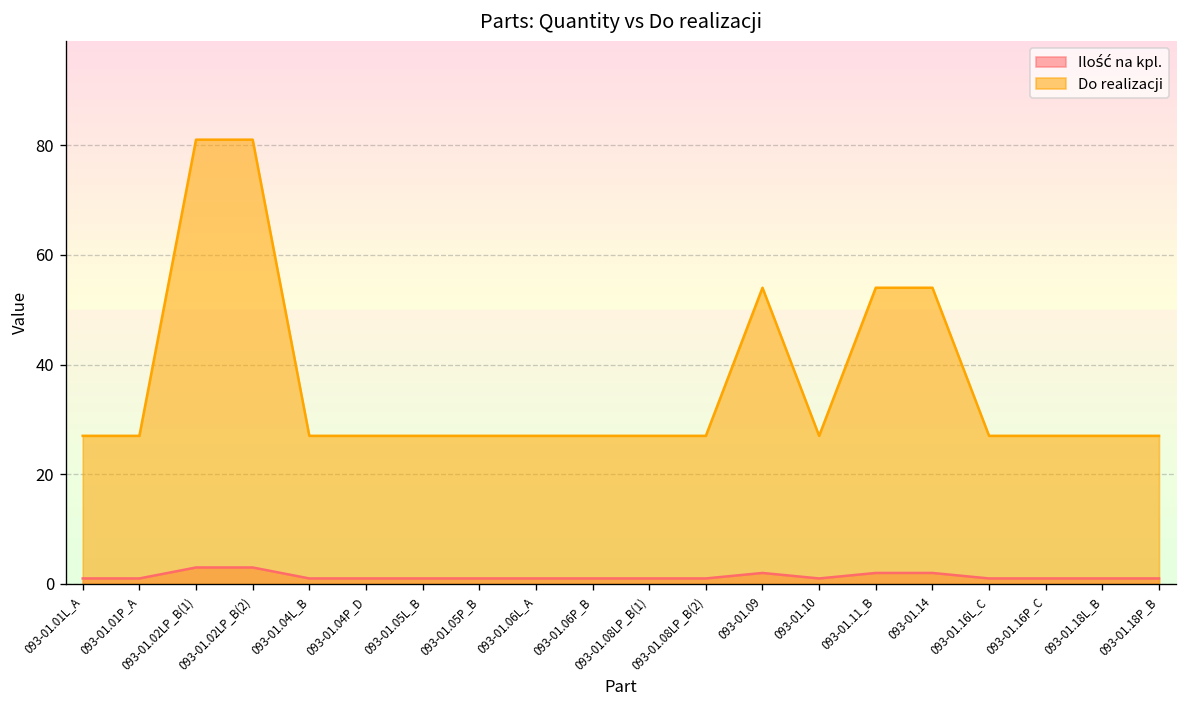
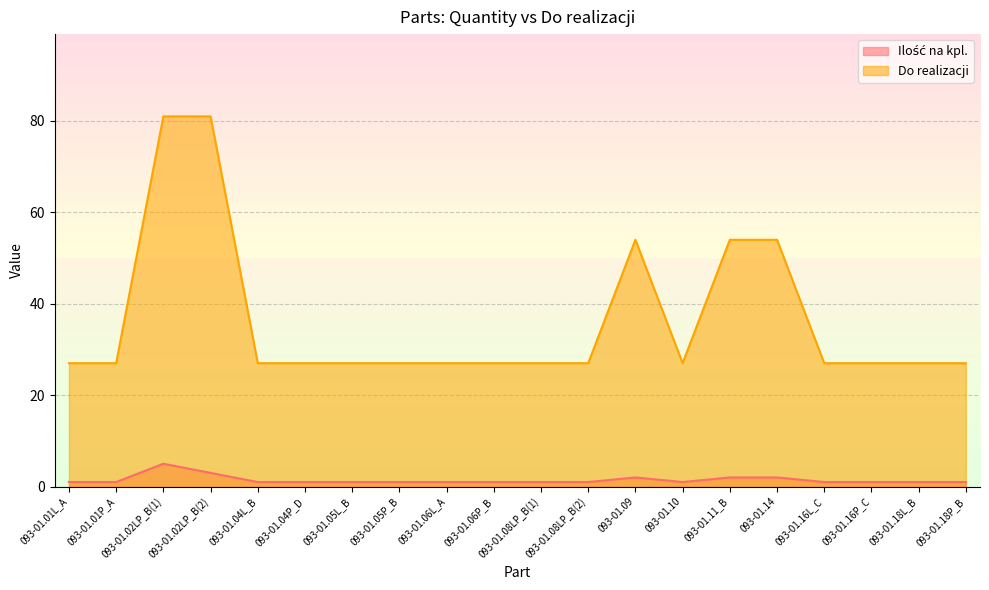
  {
    "Ilość na kpl.": {
      "093-01.01L_A": 1,
      "093-01.01P_A": 1,
-     "093-01.02LP_B(1)": 3,
+     "093-01.02LP_B(1)": 5,
      "093-01.02LP_B(2)": 3,
      "093-01.04L_B": 1,
      "093-01.04P_D": 1,
      "093-01.05L_B": 1,
      "093-01.05P_B": 1,
      "093-01.06L_A": 1,
      "093-01.06P_B": 1,
      "093-01.08LP_B(1)": 1,
      "093-01.08LP_B(2)": 1,
      "093-01.09": 2,
      "093-01.10": 1,
      "093-01.11_B": 2,
      "093-01.14": 2,
      "093-01.16L_C": 1,
      "093-01.16P_C": 1,
      "093-01.18L_B": 1,
      "093-01.18P_B": 1
    },
    "Do realizacji": {
      "093-01.01L_A": 27,
      "093-01.01P_A": 27,
      "093-01.02LP_B(1)": 81,
      "093-01.02LP_B(2)": 81,
      "093-01.04L_B": 27,
      "093-01.04P_D": 27,
      "093-01.05L_B": 27,
      "093-01.05P_B": 27,
      "093-01.06L_A": 27,
      "093-01.06P_B": 27,
      "093-01.08LP_B(1)": 27,
      "093-01.08LP_B(2)": 27,
      "093-01.09": 54,
      "093-01.10": 27,
      "093-01.11_B": 54,
      "093-01.14": 54,
      "093-01.16L_C": 27,
      "093-01.16P_C": 27,
      "093-01.18L_B": 27,
      "093-01.18P_B": 27
    }
  }
